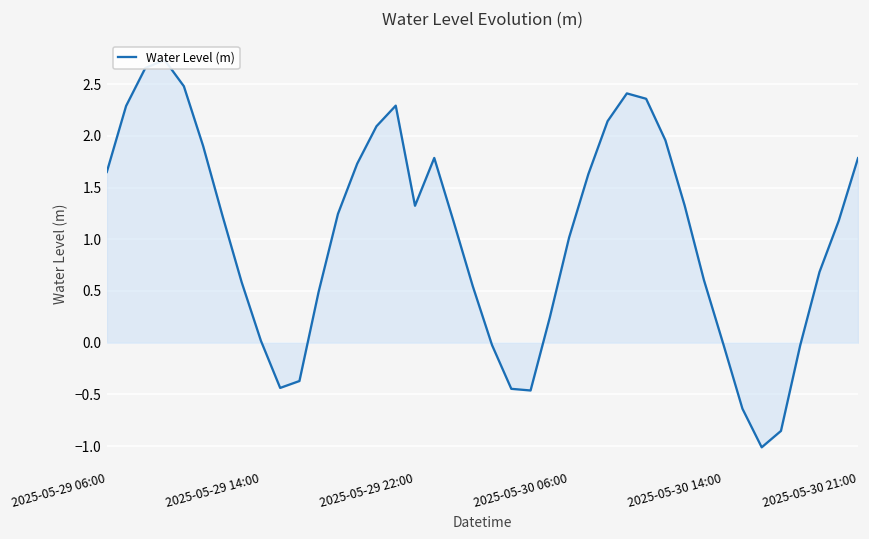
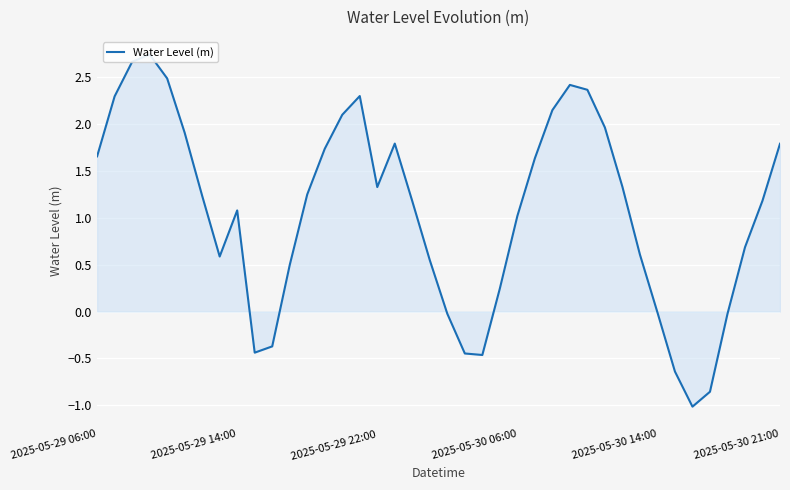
  {
    "Water Level (m)": {
-     "2025-05-29 14:00": 0.0
+     "2025-05-29 14:00": 1.1
    }
  }
